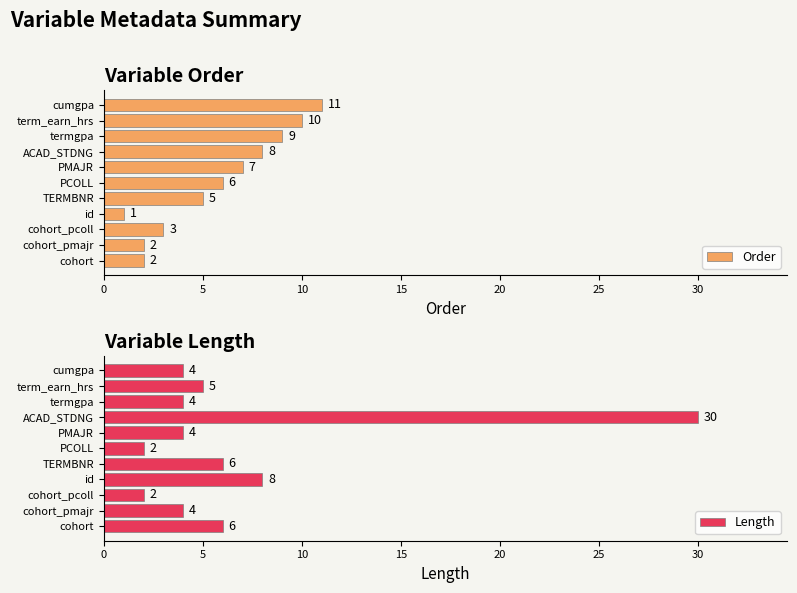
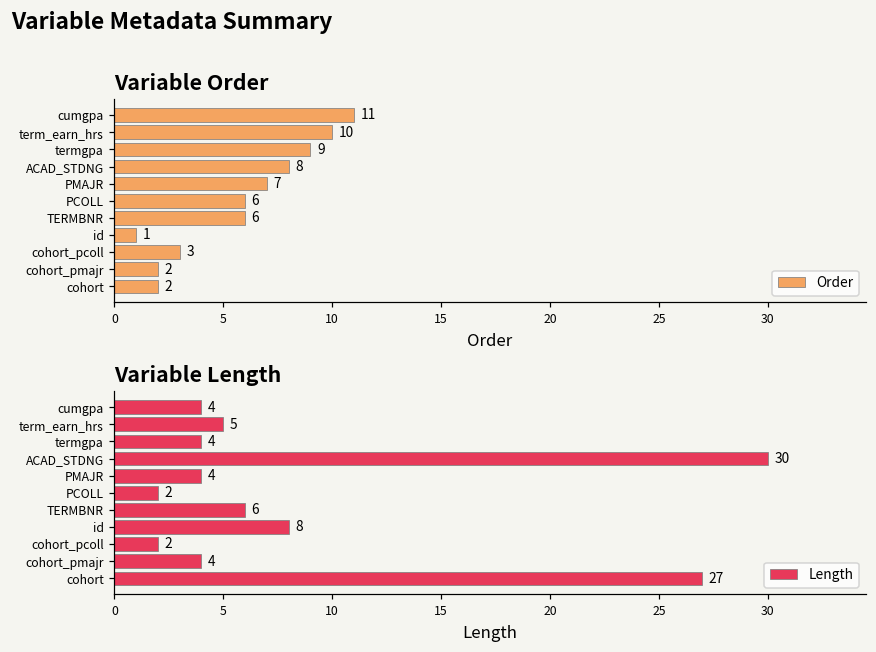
  {
    "Variable Order": {
      "cumgpa": 11,
      "term_earn_hrs": 10,
      "termgpa": 9,
      "ACAD_STDNG": 8,
      "PMAJR": 7,
      "PCOLL": 6,
-     "TERMBNR": 5,
+     "TERMBNR": 6,
      "id": 1,
      "cohort_pcoll": 3,
      "cohort_pmajr": 2,
      "cohort": 2
    },
    "Variable Length": {
      "cumgpa": 4,
      "term_earn_hrs": 5,
      "termgpa": 4,
      "ACAD_STDNG": 30,
      "PMAJR": 4,
      "PCOLL": 2,
      "TERMBNR": 6,
      "id": 8,
      "cohort_pcoll": 2,
      "cohort_pmajr": 4,
-     "cohort": 6
+     "cohort": 27
    }
  }
